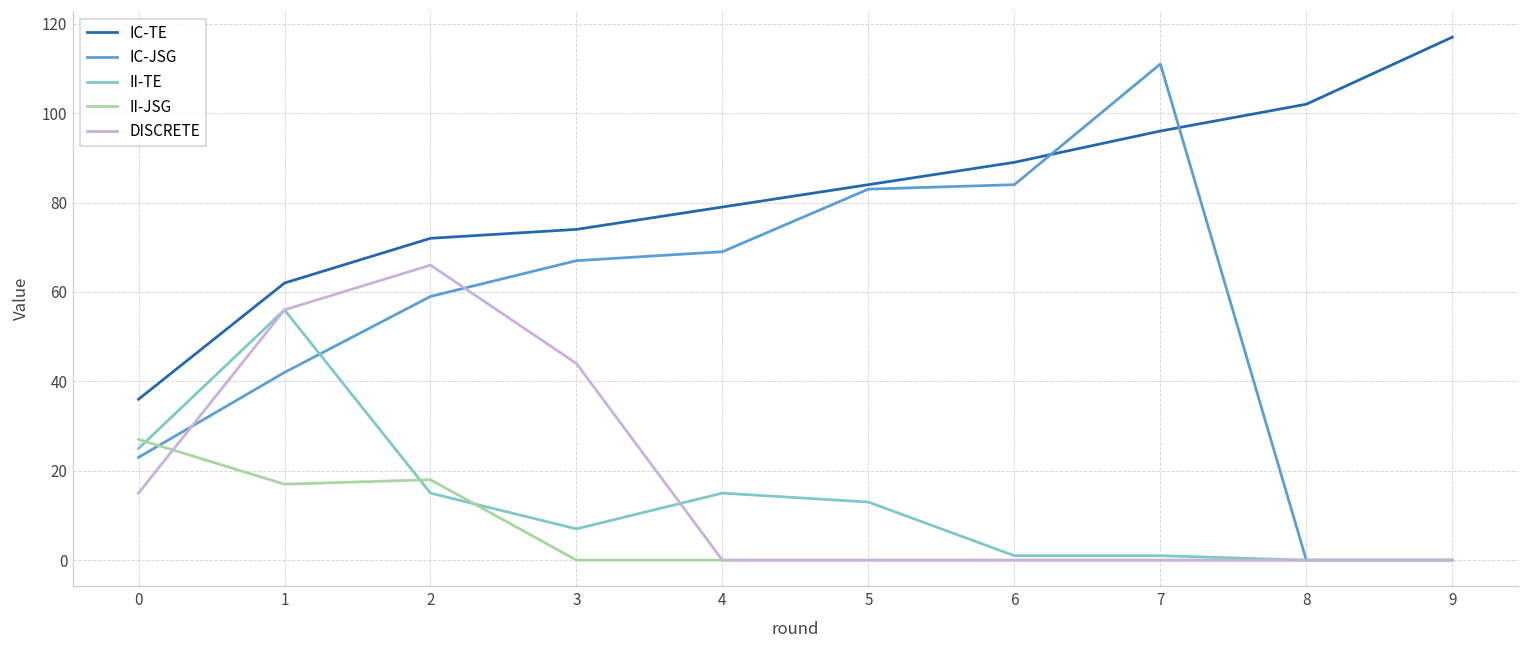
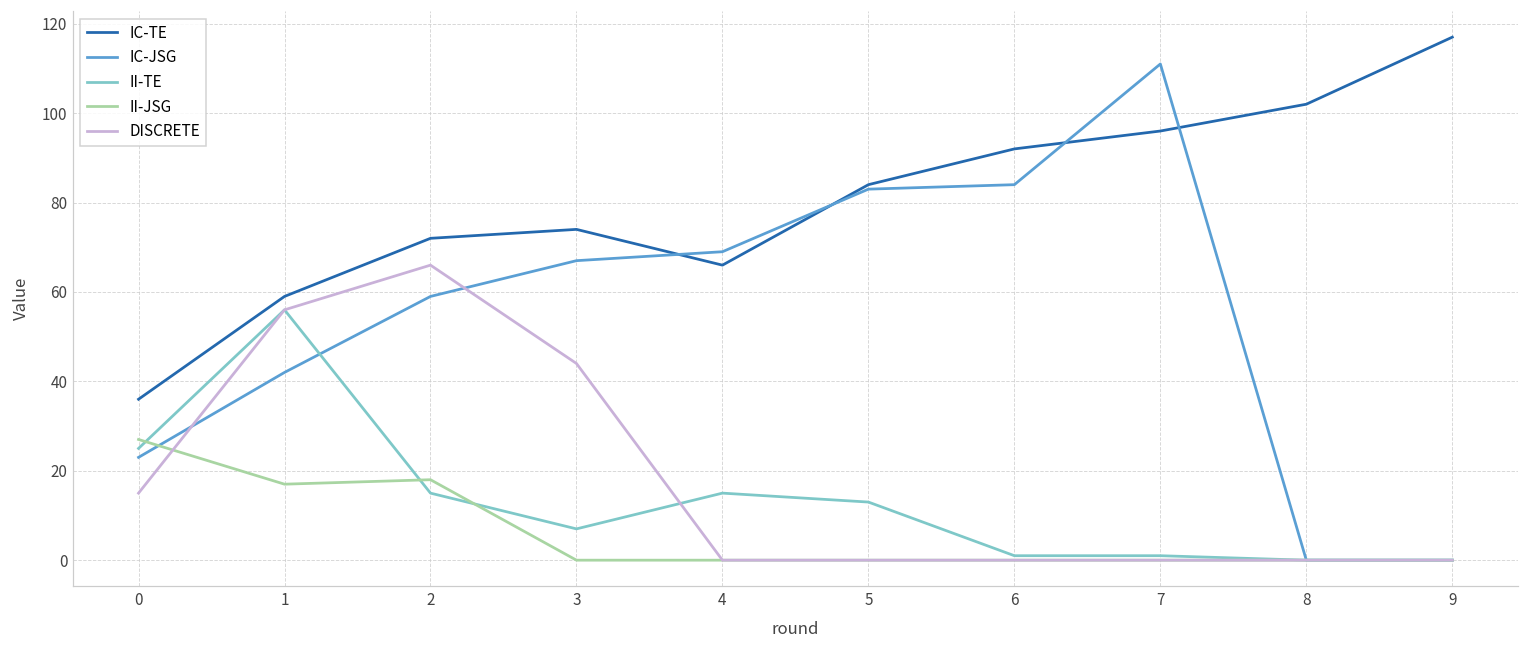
  {
    "IC-TE": {
      "0": 36,
-     "1": 62,
+     "1": 59,
      "2": 72,
      "3": 74,
-     "4": 79,
+     "4": 66,
      "5": 84,
-     "6": 89,
+     "6": 92,
      "7": 96,
      "8": 102,
      "9": 117
    },
    "DISCRETE": {
      "0": 15,
      "2": 66,
      "3": 44
    }
  }
